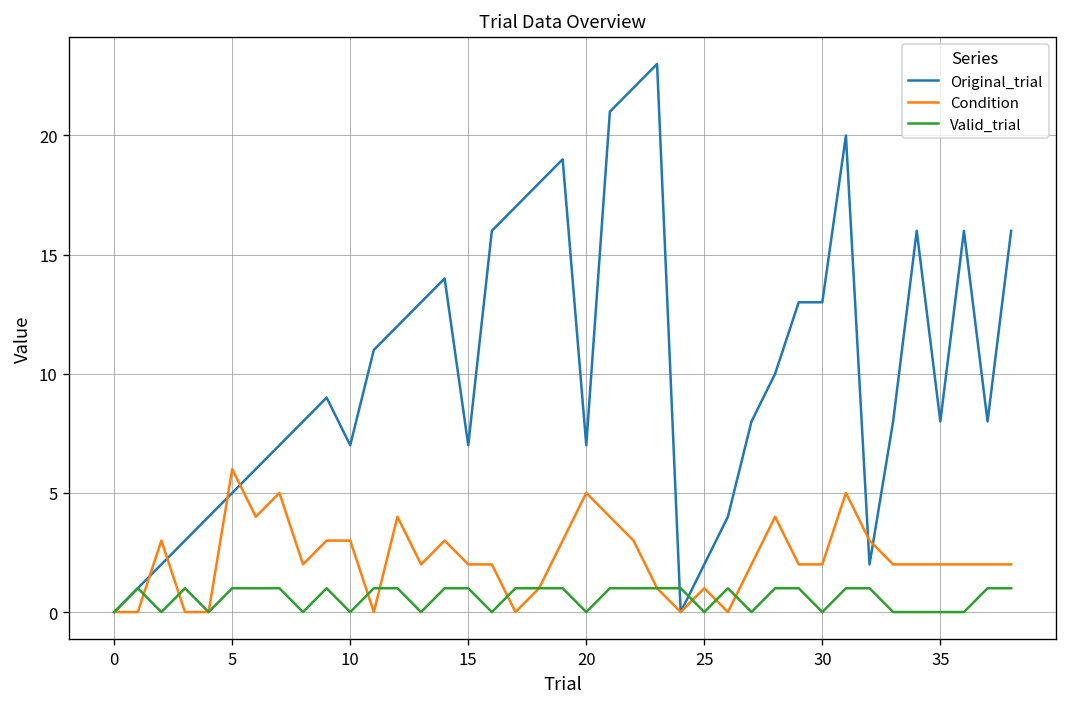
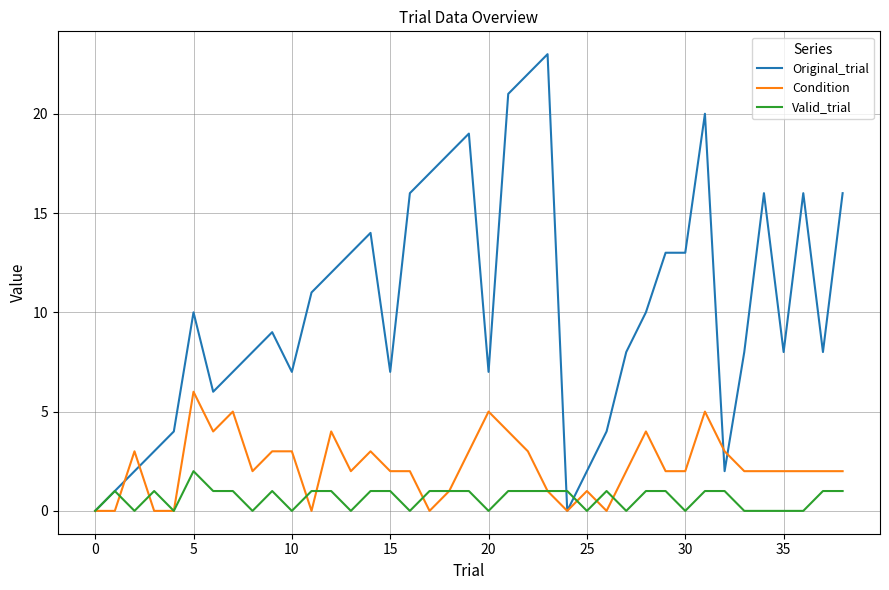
  {
    "Original_trial": {
-     "5": 5,
+     "5": 10,
      "10": 7,
      "15": 7,
      "20": 7,
      "25": 2,
      "30": 13,
      "35": 8
    },
    "Condition": {
      "5": 6,
      "10": 3,
      "15": 2,
      "20": 5,
      "25": 1,
      "30": 2,
      "35": 2
    },
    "Valid_trial": {
-     "5": 1,
+     "5": 2,
      "10": 0,
      "15": 1,
      "20": 0,
      "25": 0,
      "30": 0,
      "35": 0
    }
  }
